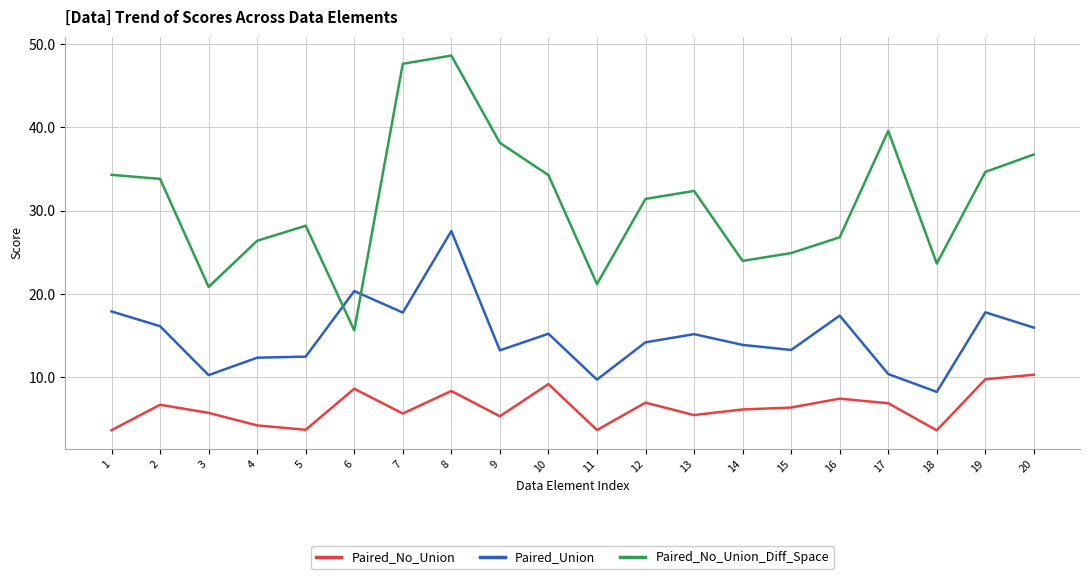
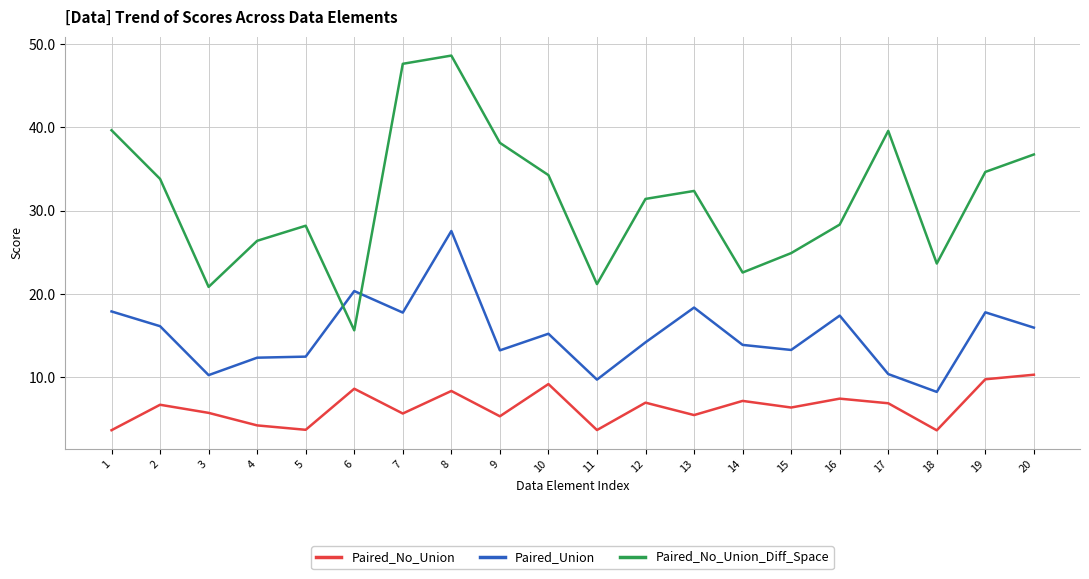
  {
    "Paired_No_Union": {
      "1": 4,
      "2": 7,
      "3": 6,
      "4": 4,
      "5": 4,
      "6": 9,
      "7": 6,
      "8": 8,
      "9": 5,
      "10": 9,
      "11": 4,
      "12": 7,
      "13": 5,
-     "14": 6,
+     "14": 7,
      "15": 6,
      "16": 7,
      "17": 7,
      "18": 4,
      "19": 10,
      "20": 10
    },
    "Paired_Union": {
      "1": 18,
      "2": 16,
      "3": 10,
      "4": 12,
      "5": 12,
      "6": 20,
      "7": 18,
      "8": 28,
      "9": 13,
      "10": 15,
      "11": 10,
      "12": 14,
-     "13": 15,
+     "13": 18,
      "14": 14,
      "15": 13,
      "16": 17,
      "17": 10,
      "18": 8,
      "19": 18,
      "20": 16
    },
    "Paired_No_Union_Diff_Space": {
-     "1": 34,
+     "1": 40,
      "2": 34,
      "3": 21,
      "4": 26,
      "5": 28,
      "6": 16,
      "7": 48,
      "8": 49,
      "9": 38,
      "10": 34,
      "11": 21,
      "12": 31,
      "13": 32,
-     "14": 24,
+     "14": 23,
      "15": 25,
-     "16": 27,
+     "16": 28,
      "17": 40,
      "18": 24,
      "19": 35,
      "20": 37
    }
  }
